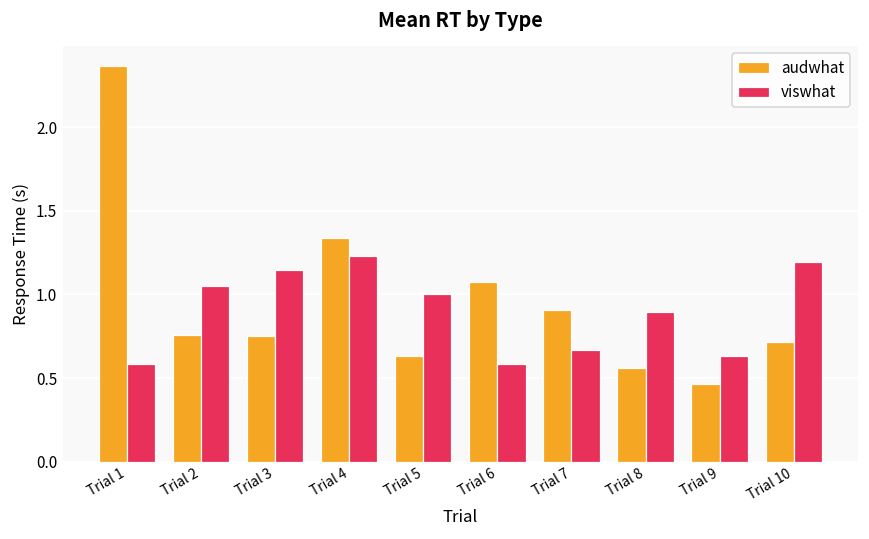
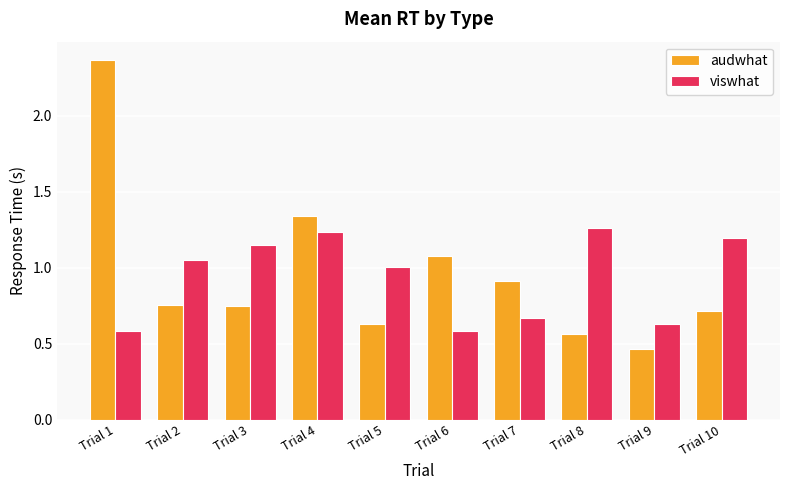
  {
    "audwhat": {
      "Trial 1": 2.37,
      "Trial 2": 0.76,
      "Trial 3": 0.75,
      "Trial 4": 1.34,
      "Trial 5": 0.63,
      "Trial 6": 1.07,
      "Trial 7": 0.91,
      "Trial 8": 0.56,
      "Trial 9": 0.46,
      "Trial 10": 0.71
    },
    "viswhat": {
      "Trial 1": 0.59,
      "Trial 2": 1.05,
      "Trial 3": 1.15,
      "Trial 4": 1.23,
      "Trial 5": 1.00,
      "Trial 6": 0.58,
      "Trial 7": 0.67,
-     "Trial 8": 0.89,
+     "Trial 8": 1.26,
      "Trial 9": 0.63,
      "Trial 10": 1.19
    }
  }
